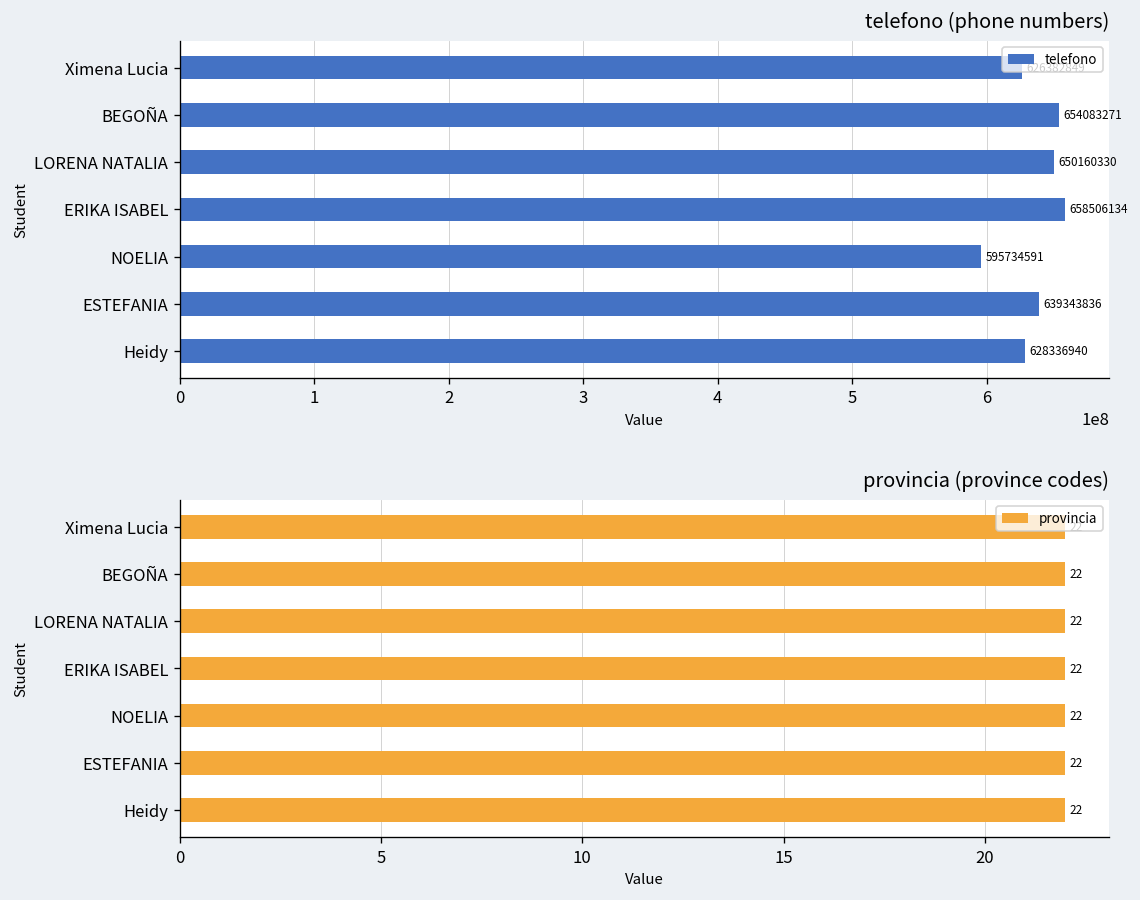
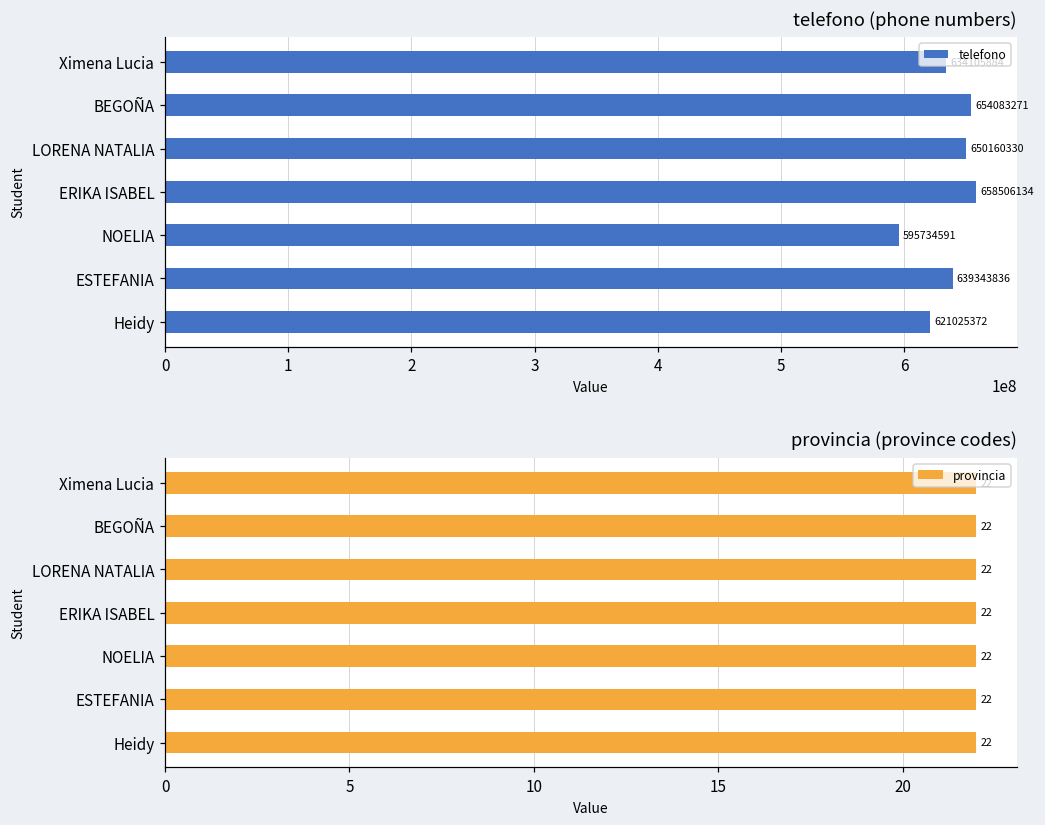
  {
    "telefono (phone numbers)": {
-     "Ximena Lucia": 626382849,
+     "Ximena Lucia": 634105884,
      "BEGOÑA": 654083271,
      "LORENA NATALIA": 650160330,
      "ERIKA ISABEL": 658506134,
      "NOELIA": 595734591,
      "ESTEFANIA": 639343836,
-     "Heidy": 628336940
+     "Heidy": 621025372
    },
    "provincia (province codes)": {
      "BEGOÑA": 22,
      "LORENA NATALIA": 22,
      "ERIKA ISABEL": 22,
      "NOELIA": 22,
      "ESTEFANIA": 22,
      "Heidy": 22
    }
  }
